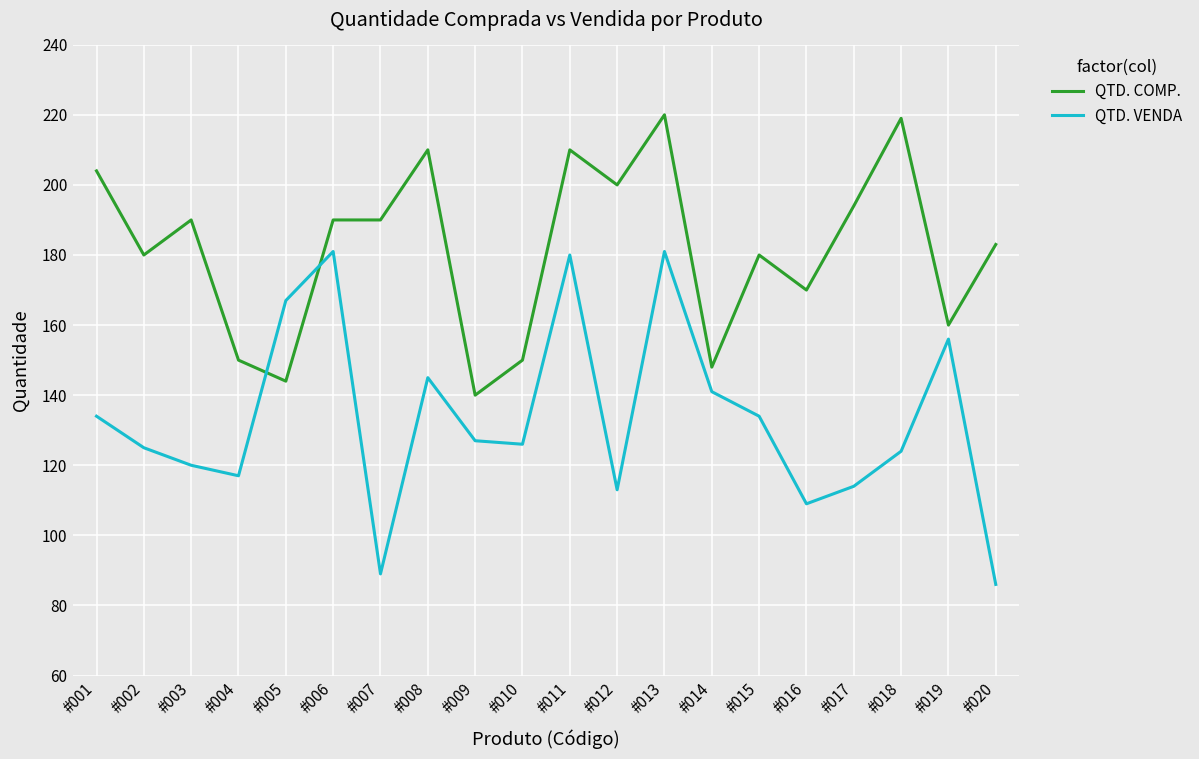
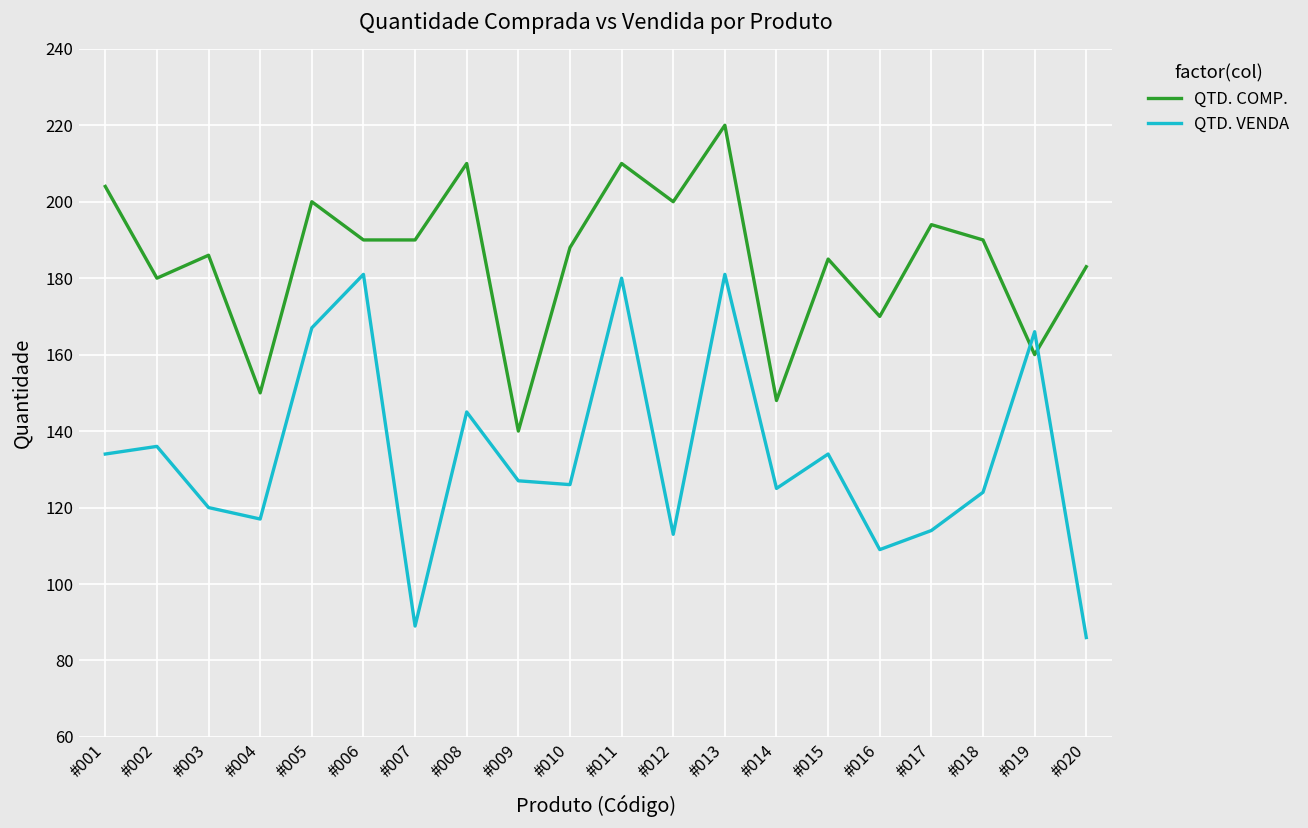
  {
    "QTD. COMP.": {
      "#001": 204,
      "#002": 180,
-     "#003": 190,
+     "#003": 186,
      "#004": 150,
-     "#005": 144,
+     "#005": 200,
      "#006": 190,
      "#007": 190,
      "#008": 210,
      "#009": 140,
-     "#010": 150,
+     "#010": 188,
      "#011": 210,
      "#012": 200,
      "#013": 220,
      "#014": 148,
-     "#015": 180,
+     "#015": 185,
      "#016": 170,
      "#017": 194,
-     "#018": 219,
+     "#018": 190,
      "#019": 160,
      "#020": 183
    },
    "QTD. VENDA": {
      "#001": 134,
-     "#002": 125,
+     "#002": 136,
      "#003": 120,
      "#004": 117,
      "#005": 167,
      "#006": 181,
      "#007": 89,
      "#008": 145,
      "#009": 127,
      "#010": 126,
      "#011": 180,
      "#012": 113,
      "#013": 181,
-     "#014": 141,
+     "#014": 125,
      "#015": 134,
      "#016": 109,
      "#017": 114,
      "#018": 124,
-     "#019": 156,
+     "#019": 166,
      "#020": 86
    }
  }
